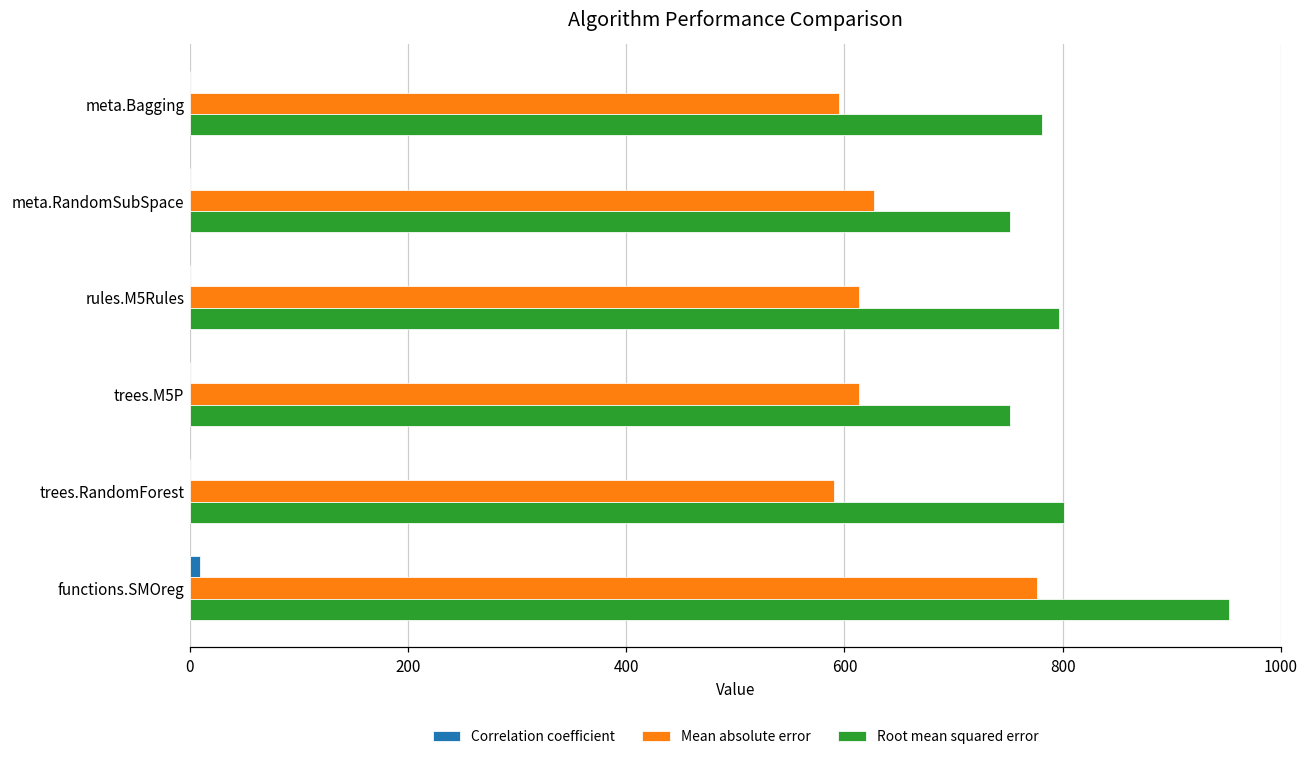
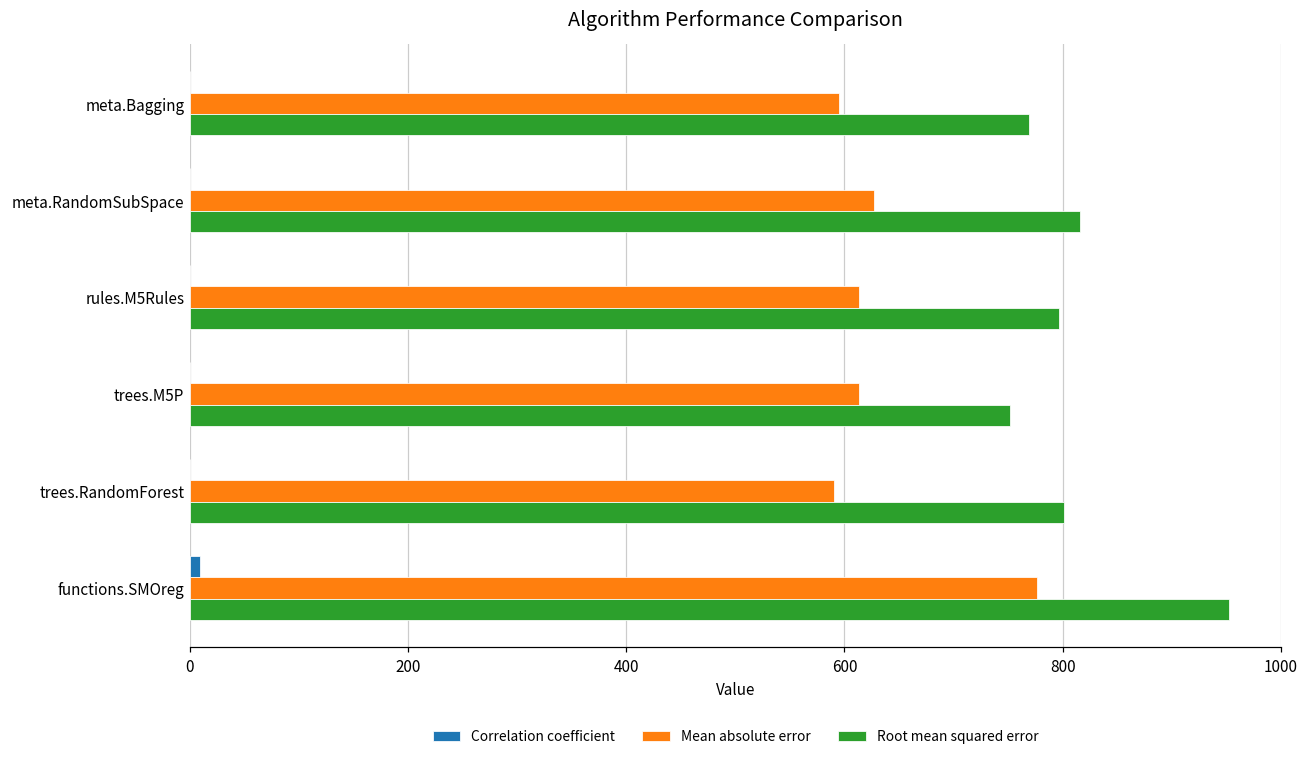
  {
    "Correlation coefficient": {
      "functions.SMOreg": 10
    },
    "Mean absolute error": {
      "meta.Bagging": 590,
      "meta.RandomSubSpace": 630,
      "rules.M5Rules": 610,
      "trees.M5P": 610,
      "trees.RandomForest": 590,
      "functions.SMOreg": 780
    },
    "Root mean squared error": {
-     "meta.Bagging": 780,
-     "meta.RandomSubSpace": 750,
+     "meta.Bagging": 770,
+     "meta.RandomSubSpace": 820,
      "rules.M5Rules": 800,
      "trees.M5P": 750,
      "trees.RandomForest": 800,
      "functions.SMOreg": 950
    }
  }
